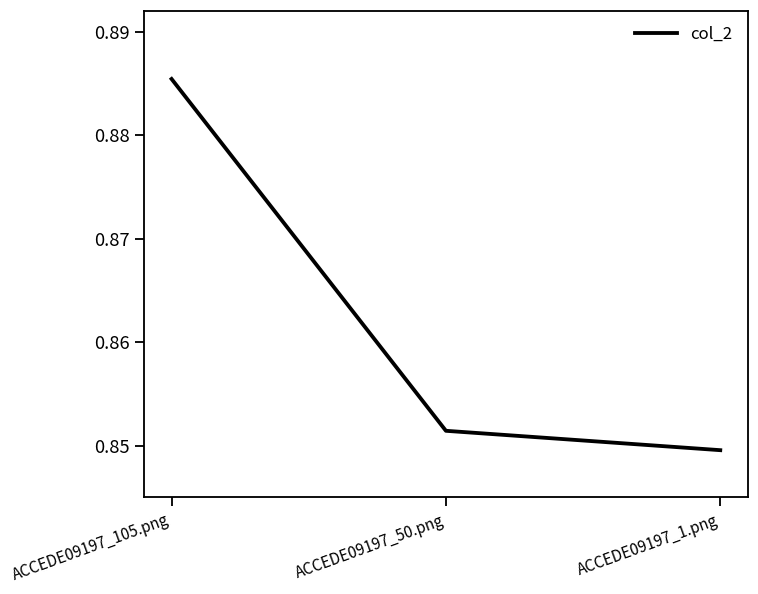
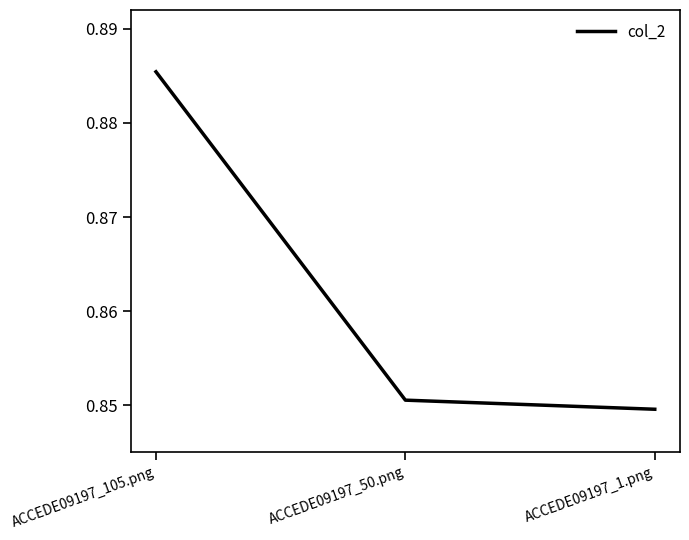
  {
    "ACCEDE09197_105.png": 0.885,
-   "ACCEDE09197_50.png": 0.8514,
+   "ACCEDE09197_50.png": 0.8505,
    "ACCEDE09197_1.png": 0.850
  }
